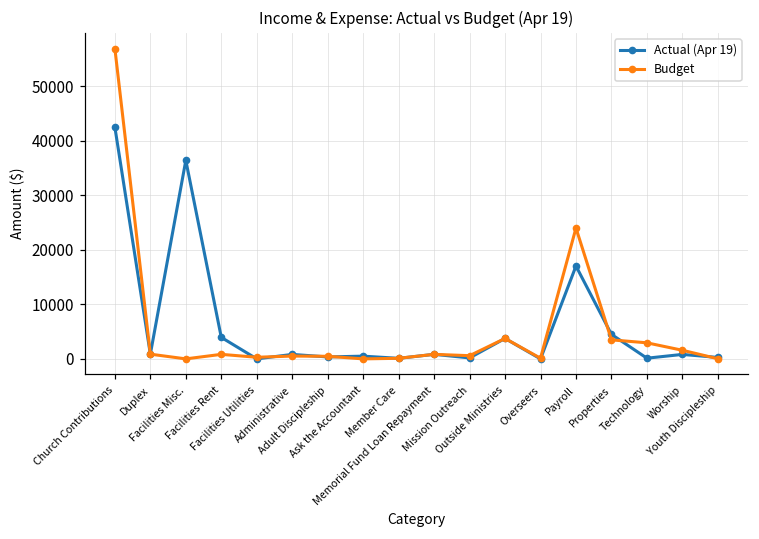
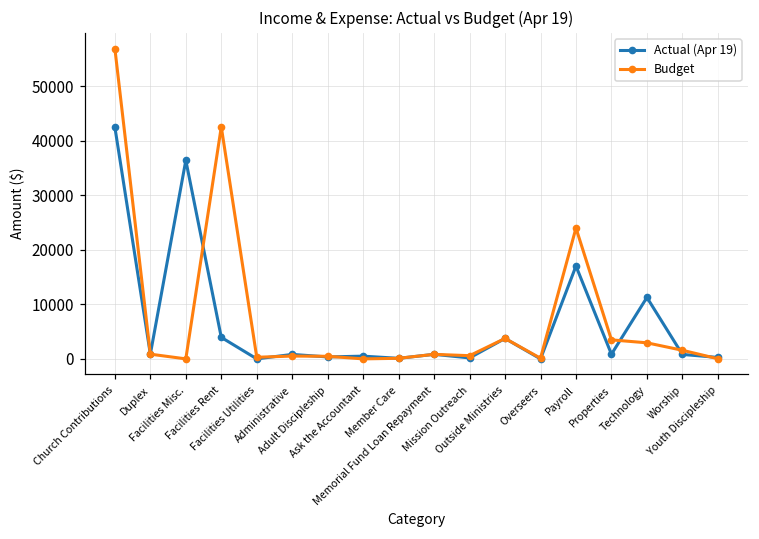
  {
    "Actual (Apr 19)": {
      "Church Contributions": 43000,
      "Facilities Misc.": 36000,
      "Facilities Rent": 4000,
      "Payroll": 17000,
-     "Properties": 4000,
-     "Technology": 0,
+     "Properties": 1000,
+     "Technology": 11000,
      "Worship": 1000
    },
    "Budget": {
      "Church Contributions": 57000,
      "Facilities Misc.": 0,
-     "Facilities Rent": 1000,
+     "Facilities Rent": 43000,
      "Payroll": 24000,
      "Properties": 3000,
      "Technology": 3000,
      "Worship": 2000
    }
  }
